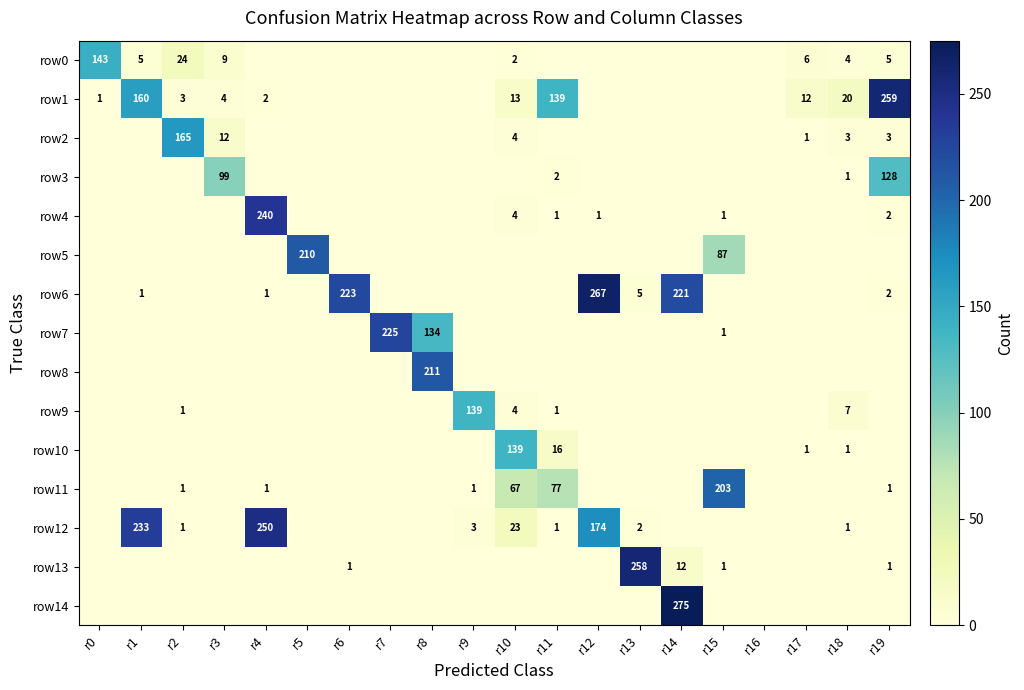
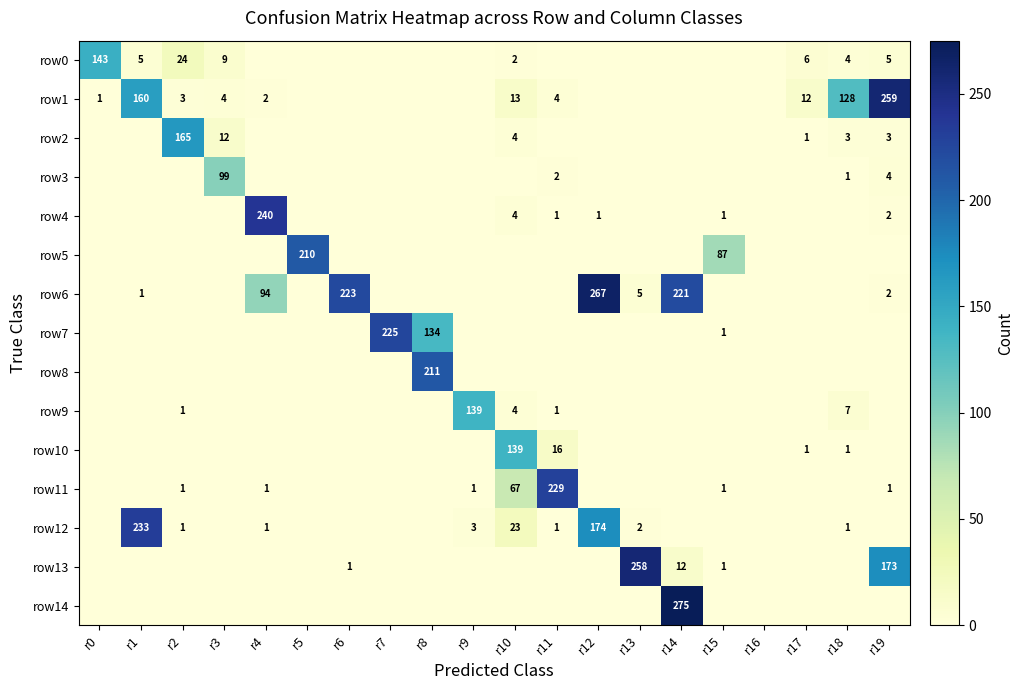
  {
    "row0": {
      "r0": 143,
      "r1": 5,
      "r2": 24,
      "r3": 9,
      "r10": 2,
      "r17": 6,
      "r18": 4,
      "r19": 5
    },
    "row1": {
      "r0": 1,
      "r1": 160,
      "r2": 3,
      "r3": 4,
      "r4": 2,
      "r10": 13,
-     "r11": 139,
+     "r11": 4,
      "r17": 12,
-     "r18": 20,
+     "r18": 128,
      "r19": 259
    },
    "row2": {
      "r2": 165,
      "r3": 12,
      "r10": 4,
      "r17": 1,
      "r18": 3,
      "r19": 3
    },
    "row3": {
      "r3": 99,
      "r11": 2,
      "r18": 1,
-     "r19": 128
+     "r19": 4
    },
    "row4": {
      "r4": 240,
      "r10": 4,
      "r11": 1,
      "r12": 1,
      "r15": 1,
      "r19": 2
    },
    "row5": {
      "r5": 210,
      "r15": 87
    },
    "row6": {
      "r1": 1,
-     "r4": 1,
+     "r4": 94,
      "r6": 223,
      "r12": 267,
      "r13": 5,
      "r14": 221,
      "r19": 2
    },
    "row7": {
      "r7": 225,
      "r8": 134,
      "r15": 1
    },
    "row8": {
      "r8": 211
    },
    "row9": {
      "r2": 1,
      "r9": 139,
      "r10": 4,
      "r11": 1,
      "r18": 7
    },
    "row10": {
      "r10": 139,
      "r11": 16,
      "r17": 1,
      "r18": 1
    },
    "row11": {
      "r2": 1,
      "r4": 1,
      "r9": 1,
      "r10": 67,
-     "r11": 77,
-     "r15": 203,
+     "r11": 229,
+     "r15": 1,
      "r19": 1
    },
    "row12": {
      "r1": 233,
      "r2": 1,
-     "r4": 250,
+     "r4": 1,
      "r9": 3,
      "r10": 23,
      "r11": 1,
      "r12": 174,
      "r13": 2,
      "r18": 1
    },
    "row13": {
      "r6": 1,
      "r13": 258,
      "r14": 12,
      "r15": 1,
-     "r19": 1
+     "r19": 173
    },
    "row14": {
      "r14": 275
    }
  }
